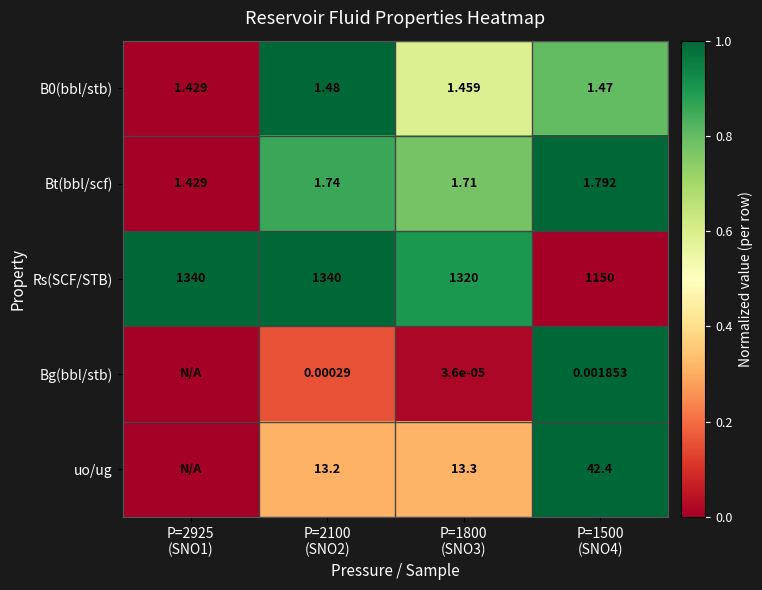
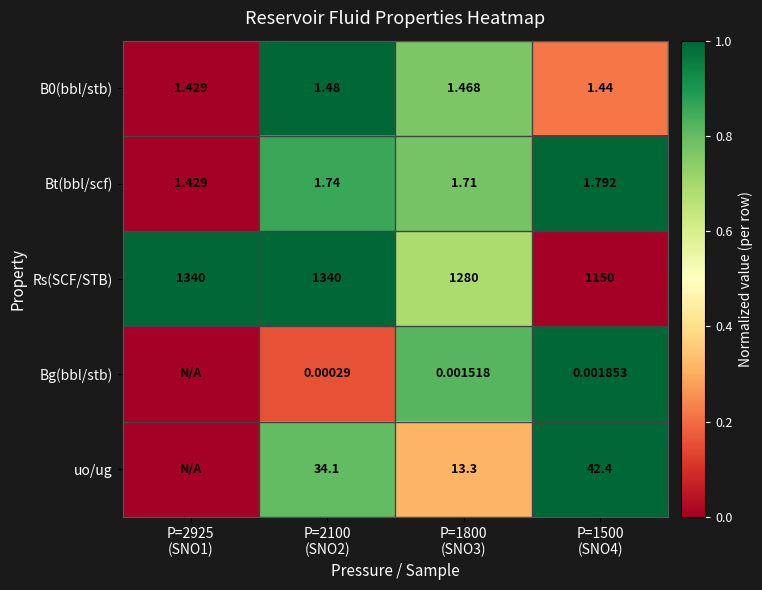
  {
    "B0(bbl/stb)": {
      "P=2925 (SNO1)": "1.429",
      "P=2100 (SNO2)": "1.48",
-     "P=1800 (SNO3)": "1.459",
-     "P=1500 (SNO4)": "1.47"
+     "P=1800 (SNO3)": "1.468",
+     "P=1500 (SNO4)": "1.44"
    },
    "Bt(bbl/scf)": {
      "P=2925 (SNO1)": "1.429",
      "P=2100 (SNO2)": "1.74",
      "P=1800 (SNO3)": "1.71",
      "P=1500 (SNO4)": "1.792"
    },
    "Rs(SCF/STB)": {
      "P=2925 (SNO1)": "1340",
      "P=2100 (SNO2)": "1340",
-     "P=1800 (SNO3)": "1320",
+     "P=1800 (SNO3)": "1280",
      "P=1500 (SNO4)": "1150"
    },
    "Bg(bbl/stb)": {
      "P=2100 (SNO2)": "0.00029",
-     "P=1800 (SNO3)": "3.6e-05",
+     "P=1800 (SNO3)": "0.001518",
      "P=1500 (SNO4)": "0.001853"
    },
    "uo/ug": {
-     "P=2100 (SNO2)": "13.2",
+     "P=2100 (SNO2)": "34.1",
      "P=1800 (SNO3)": "13.3",
      "P=1500 (SNO4)": "42.4"
    }
  }
